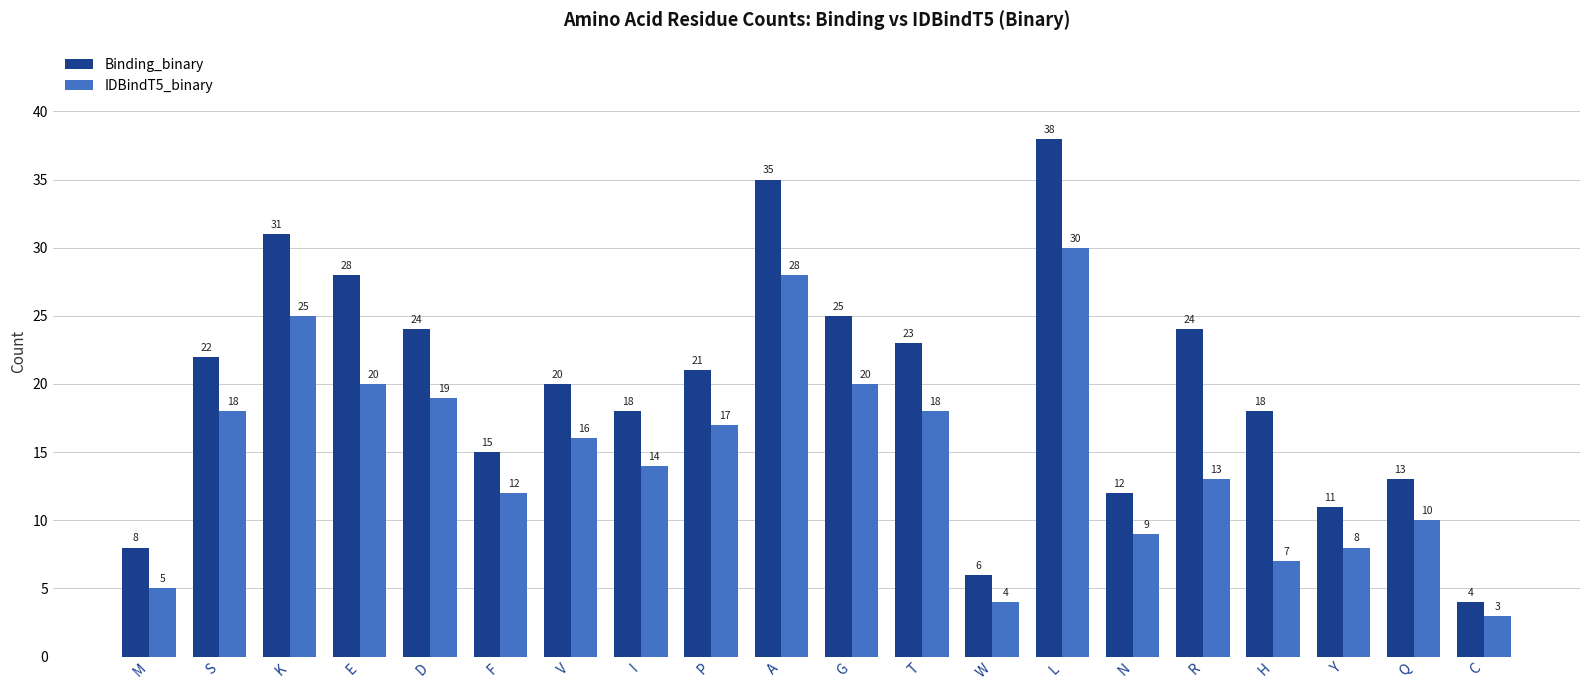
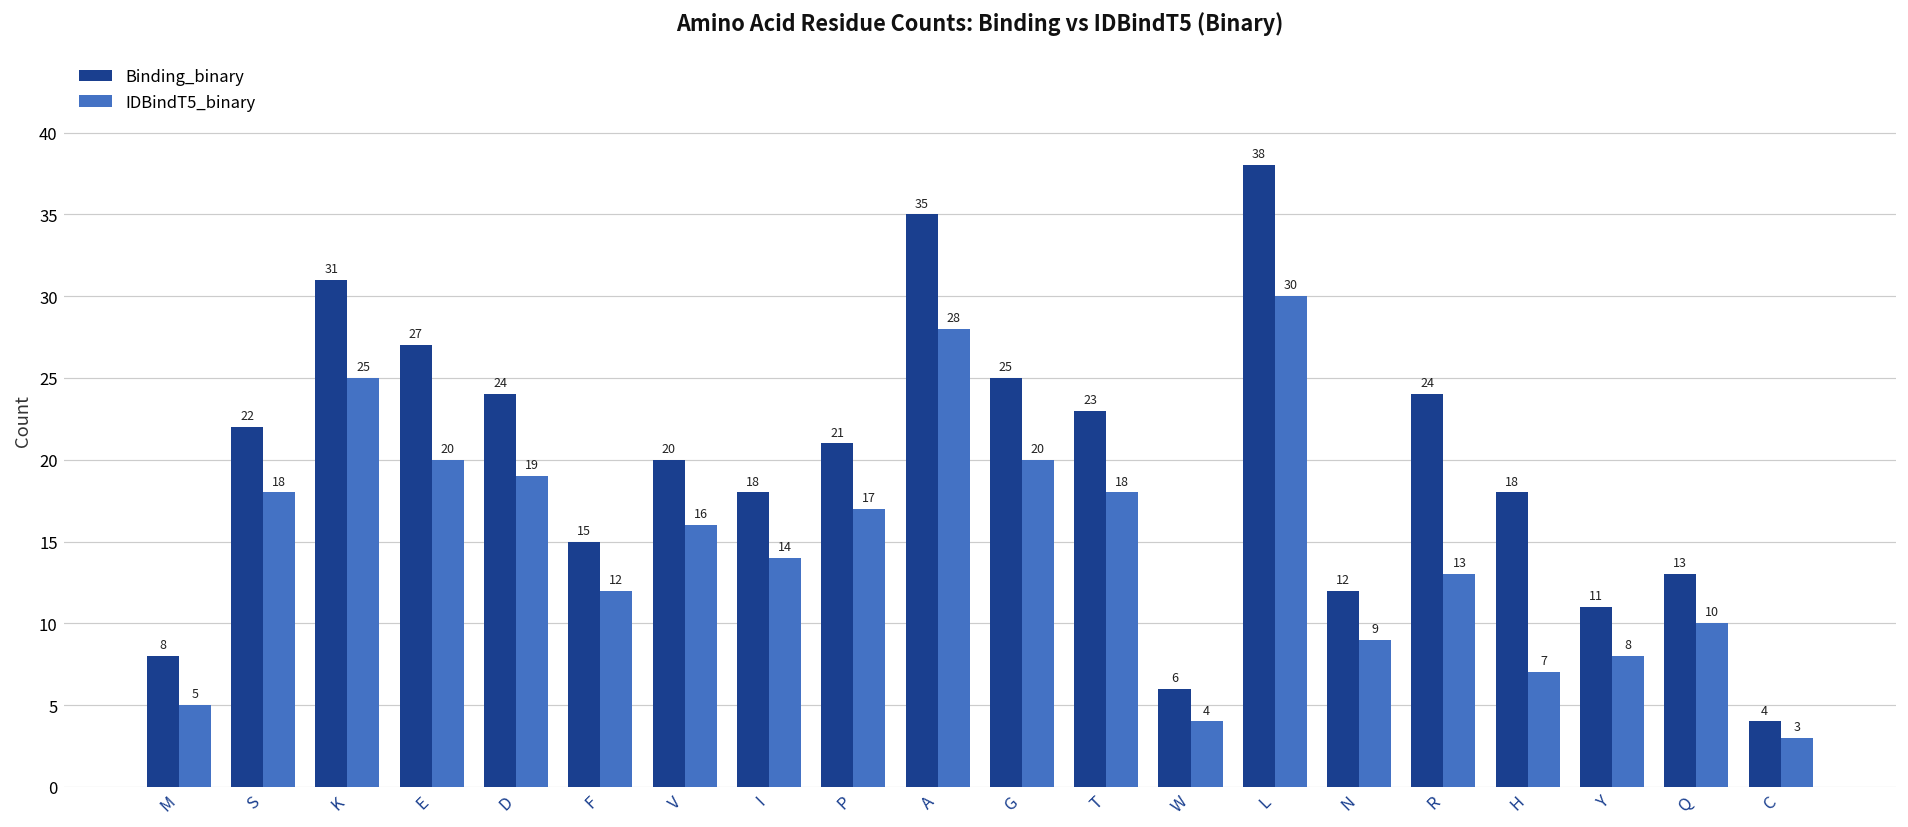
  {
    "Binding_binary": {
      "M": 8,
      "S": 22,
      "K": 31,
-     "E": 28,
+     "E": 27,
      "D": 24,
      "F": 15,
      "V": 20,
      "I": 18,
      "P": 21,
      "A": 35,
      "G": 25,
      "T": 23,
      "W": 6,
      "L": 38,
      "N": 12,
      "R": 24,
      "H": 18,
      "Y": 11,
      "Q": 13,
      "C": 4
    },
    "IDBindT5_binary": {
      "M": 5,
      "S": 18,
      "K": 25,
      "E": 20,
      "D": 19,
      "F": 12,
      "V": 16,
      "I": 14,
      "P": 17,
      "A": 28,
      "G": 20,
      "T": 18,
      "W": 4,
      "L": 30,
      "N": 9,
      "R": 13,
      "H": 7,
      "Y": 8,
      "Q": 10,
      "C": 3
    }
  }
